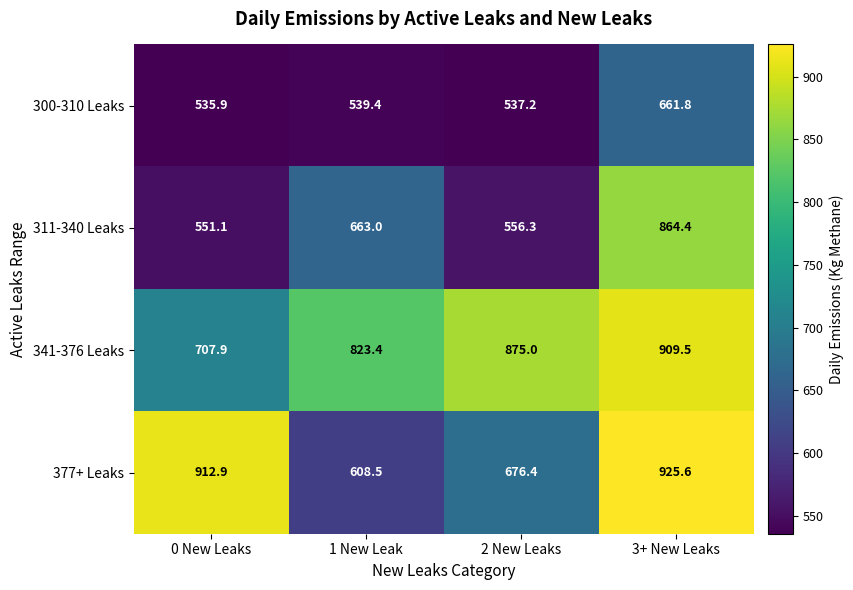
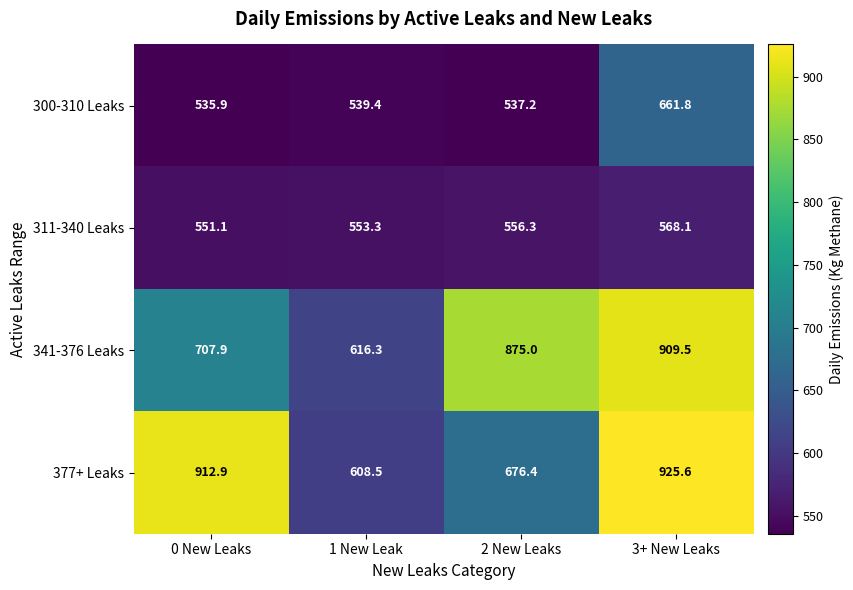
  {
    "300-310 Leaks": {
      "0 New Leaks": 535.9,
      "1 New Leak": 539.4,
      "2 New Leaks": 537.2,
      "3+ New Leaks": 661.8
    },
    "311-340 Leaks": {
      "0 New Leaks": 551.1,
-     "1 New Leak": 663.0,
+     "1 New Leak": 553.3,
      "2 New Leaks": 556.3,
-     "3+ New Leaks": 864.4
+     "3+ New Leaks": 568.1
    },
    "341-376 Leaks": {
      "0 New Leaks": 707.9,
-     "1 New Leak": 823.4,
+     "1 New Leak": 616.3,
      "2 New Leaks": 875.0,
      "3+ New Leaks": 909.5
    },
    "377+ Leaks": {
      "0 New Leaks": 912.9,
      "1 New Leak": 608.5,
      "2 New Leaks": 676.4,
      "3+ New Leaks": 925.6
    }
  }
